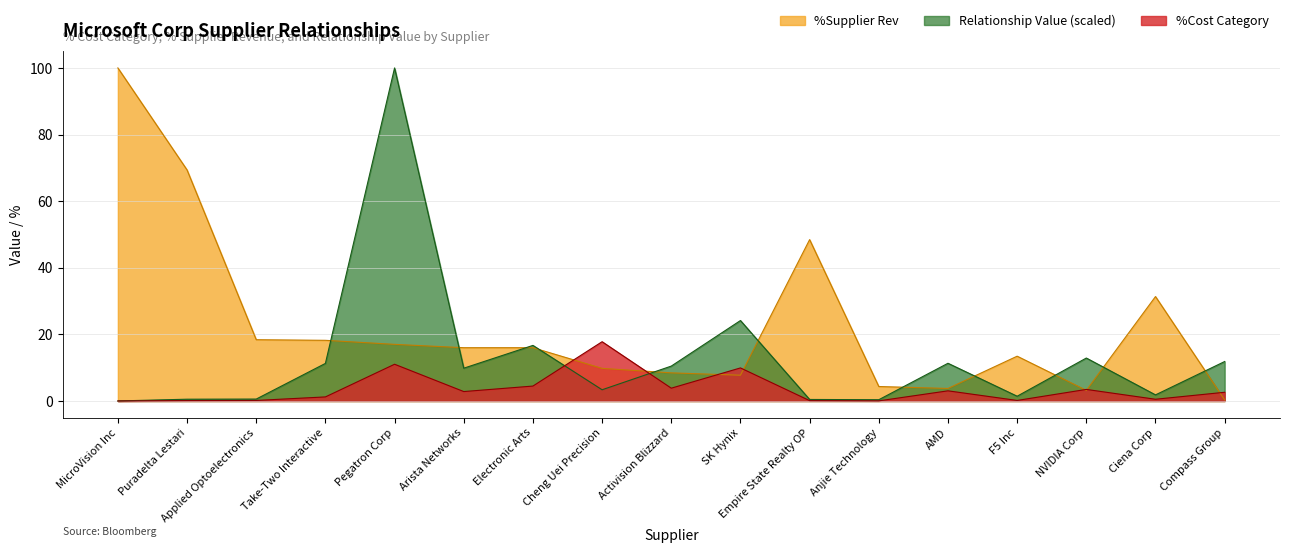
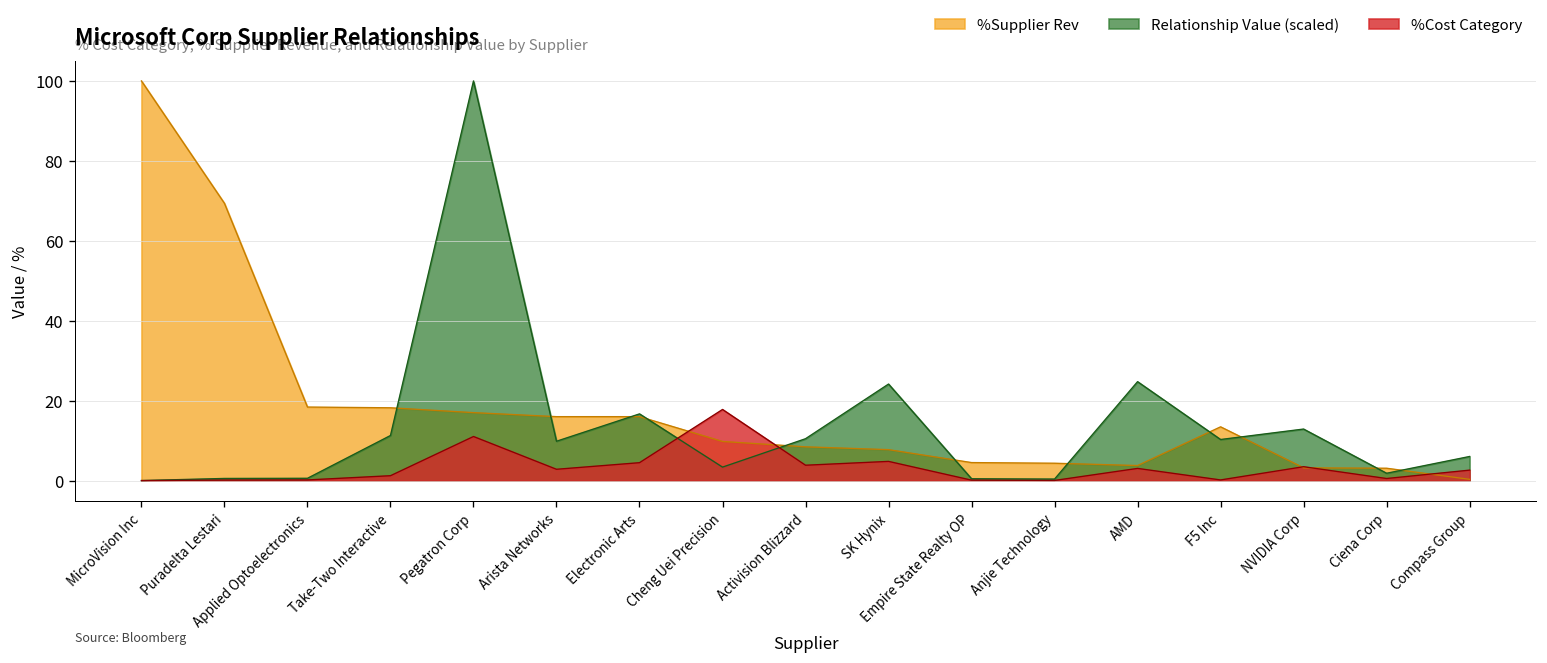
  {
    "%Supplier Rev": {
      "MicroVision Inc": 100,
      "Puradelta Lestari": 69,
      "Applied Optoelectronics": 18,
      "Take-Two Interactive": 18,
      "Pegatron Corp": 17,
      "Arista Networks": 16,
      "Cheng Uei Precision": 10,
      "Activision Blizzard": 8,
      "SK Hynix": 8,
-     "Empire State Realty OP": 48,
+     "Empire State Realty OP": 5,
      "Anjie Technology": 4,
      "F5 Inc": 13,
-     "Ciena Corp": 31,
+     "Ciena Corp": 3,
      "Compass Group": 0
    },
    "Relationship Value (scaled)": {
      "Take-Two Interactive": 11,
      "Pegatron Corp": 100,
      "Arista Networks": 10,
      "Cheng Uei Precision": 3,
      "Activision Blizzard": 10,
      "SK Hynix": 24,
-     "AMD": 11,
-     "F5 Inc": 1,
+     "AMD": 25,
+     "F5 Inc": 10,
      "NVIDIA Corp": 13,
      "Ciena Corp": 2,
-     "Compass Group": 12
+     "Compass Group": 6
    },
    "%Cost Category": {
      "Take-Two Interactive": 1,
      "Pegatron Corp": 11,
      "Arista Networks": 3,
      "Electronic Arts": 4,
      "Cheng Uei Precision": 18,
      "Activision Blizzard": 4,
-     "SK Hynix": 10,
+     "SK Hynix": 5,
      "F5 Inc": 0,
      "Ciena Corp": 1,
      "Compass Group": 3
    }
  }
